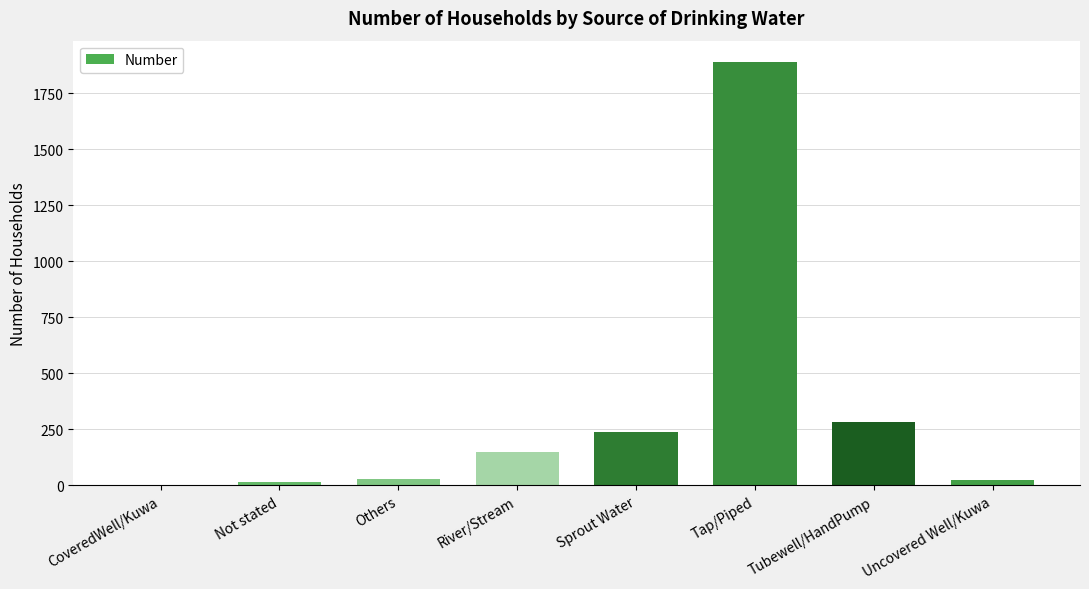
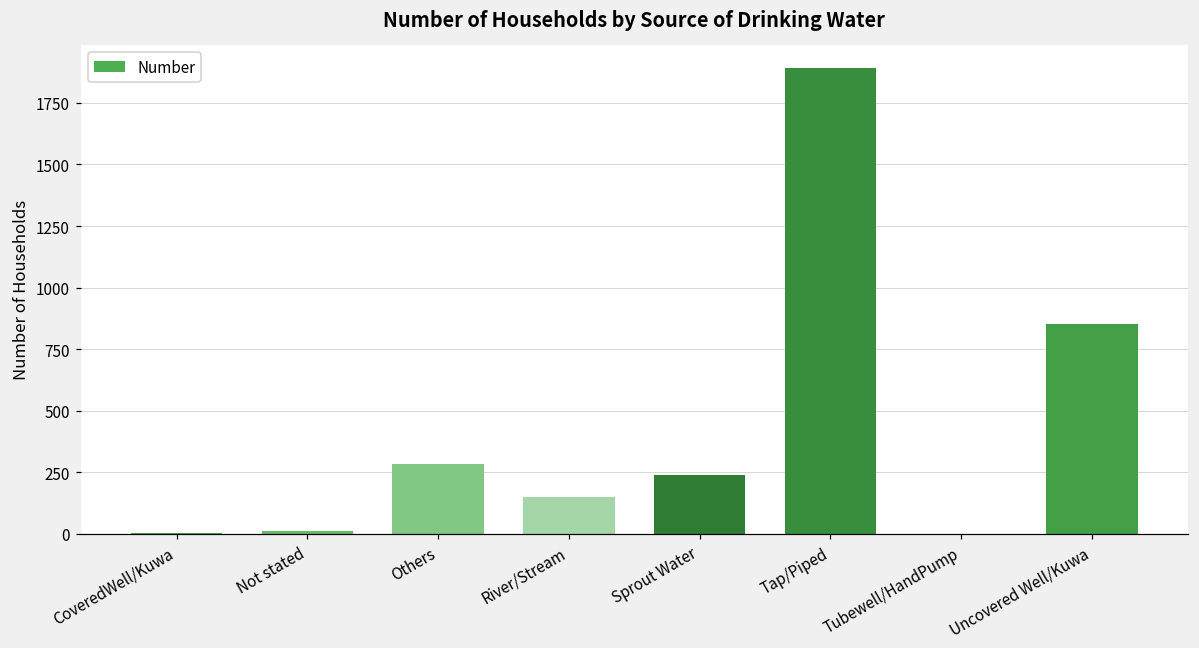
  {
    "Not stated": 10,
-   "Others": 30,
+   "Others": 280,
    "River/Stream": 150,
    "Sprout Water": 240,
    "Tap/Piped": 1890,
-   "Tubewell/HandPump": 290,
-   "Uncovered Well/Kuwa": 20
+   "Tubewell/HandPump": 0,
+   "Uncovered Well/Kuwa": 850
  }
